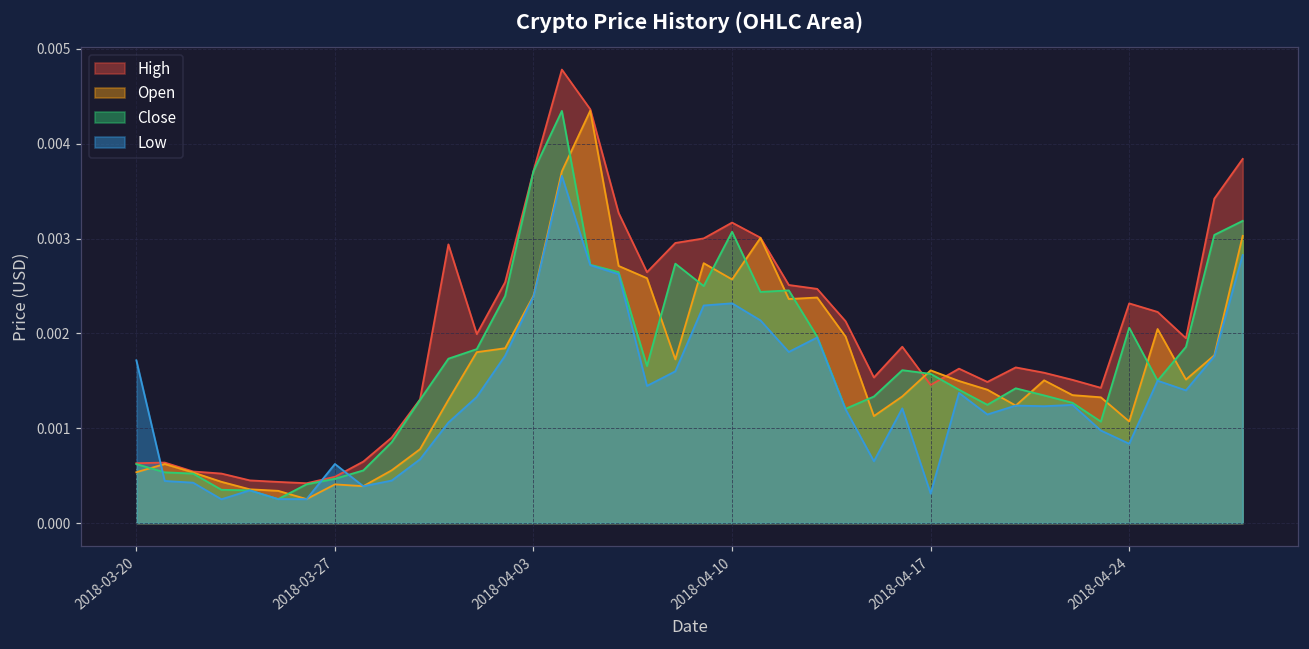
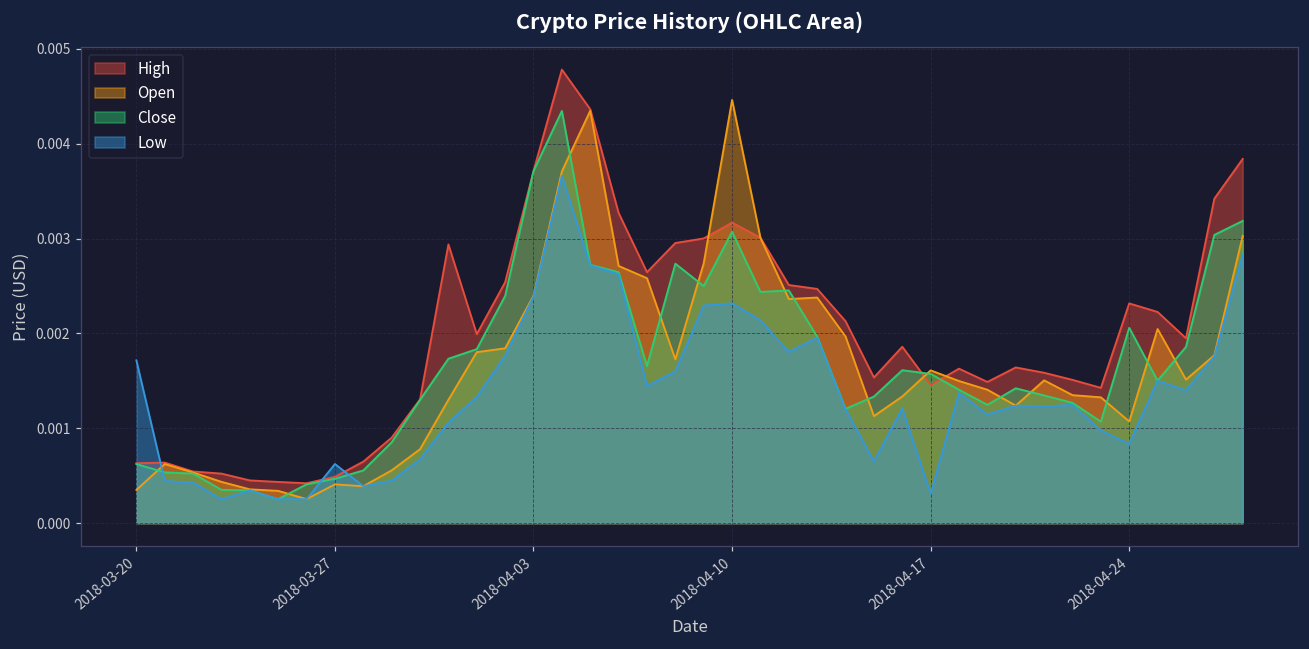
  {
    "High": {
      "2018-04-10": 0.0032,
      "2018-04-17": 0.0015,
      "2018-04-24": 0.0023
    },
    "Open": {
-     "2018-03-20": 0.0005,
+     "2018-03-20": 0.0003,
      "2018-03-27": 0.0004,
-     "2018-04-10": 0.0026,
+     "2018-04-10": 0.0045,
      "2018-04-17": 0.0016,
      "2018-04-24": 0.0011
    },
    "Close": {
      "2018-04-10": 0.0031,
      "2018-04-17": 0.0016,
      "2018-04-24": 0.0021
    },
    "Low": {
      "2018-03-20": 0.0017,
      "2018-03-27": 0.0006,
      "2018-04-10": 0.0023,
      "2018-04-17": 0.0003,
      "2018-04-24": 0.0008
    }
  }
